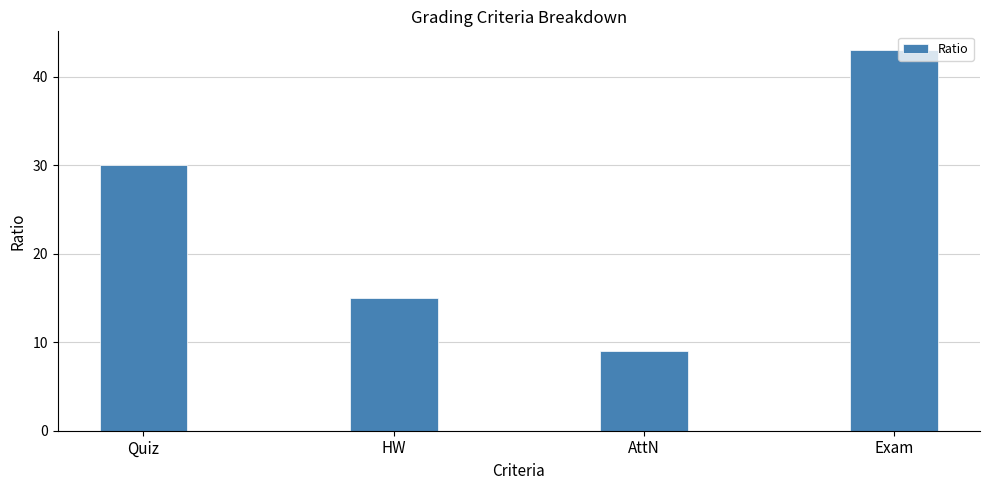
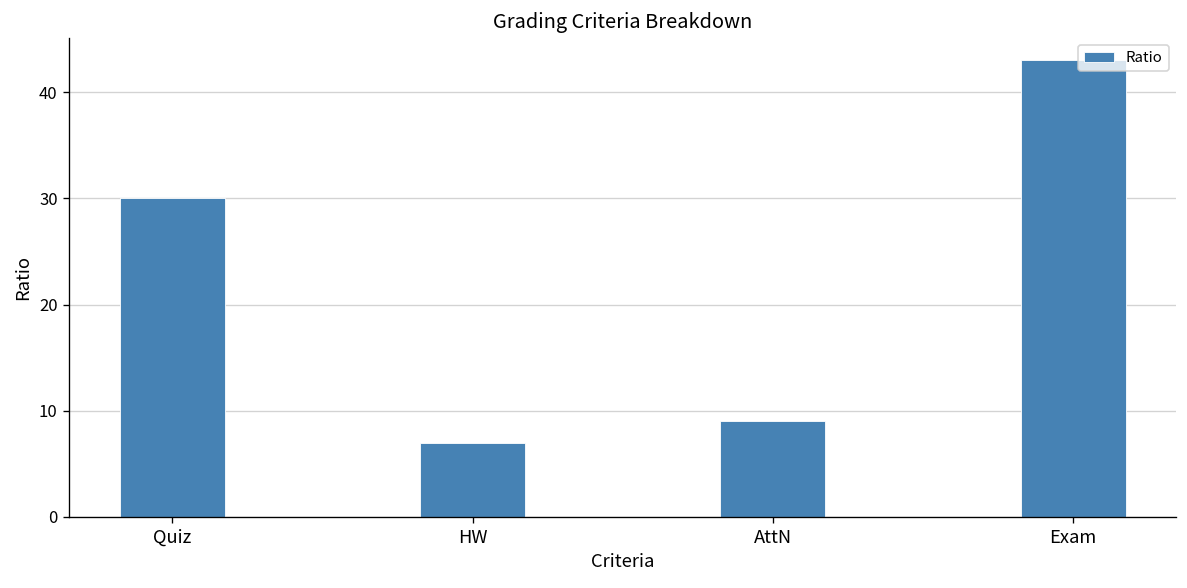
  {
    "Quiz": 30,
-   "HW": 15,
+   "HW": 7,
    "AttN": 9,
    "Exam": 43
  }
